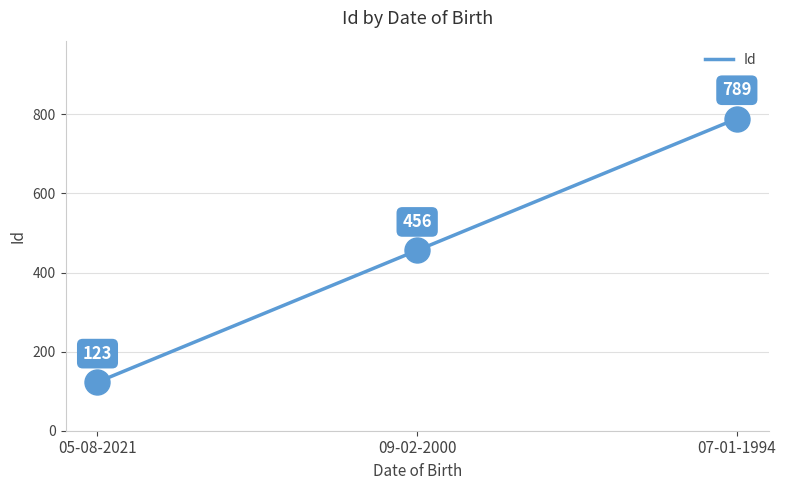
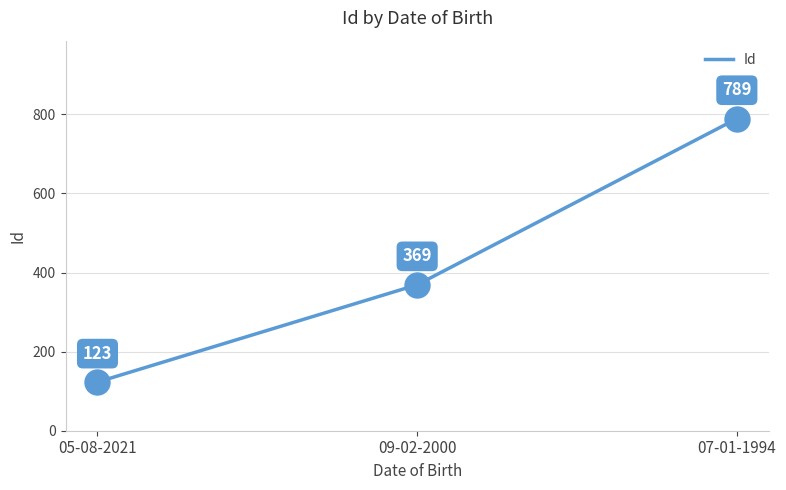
  {
-   "09-02-2000": 456
+   "09-02-2000": 369
  }
